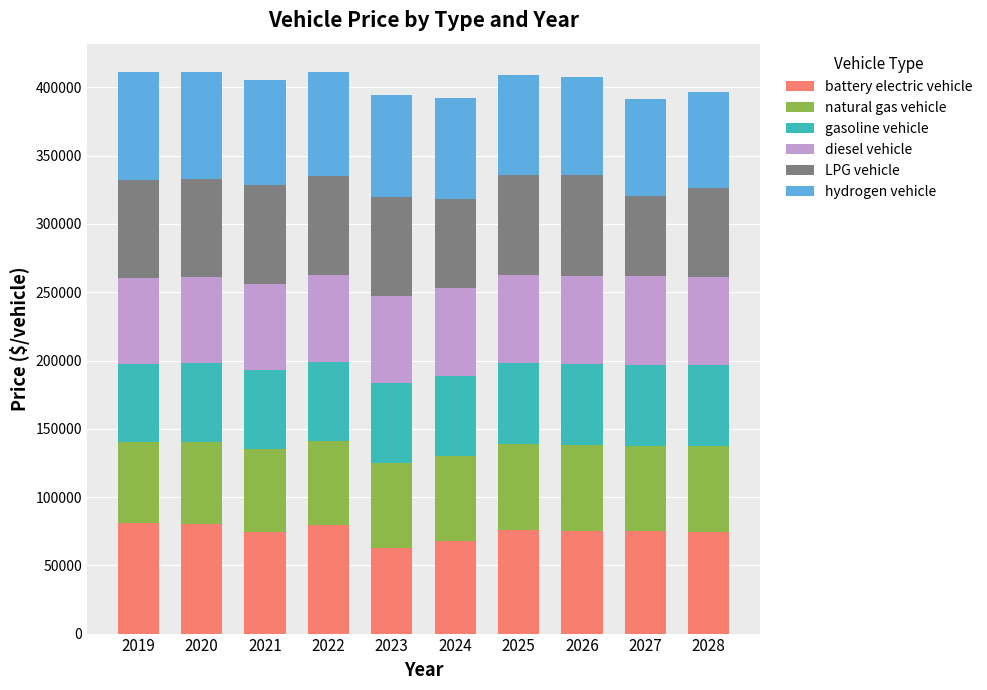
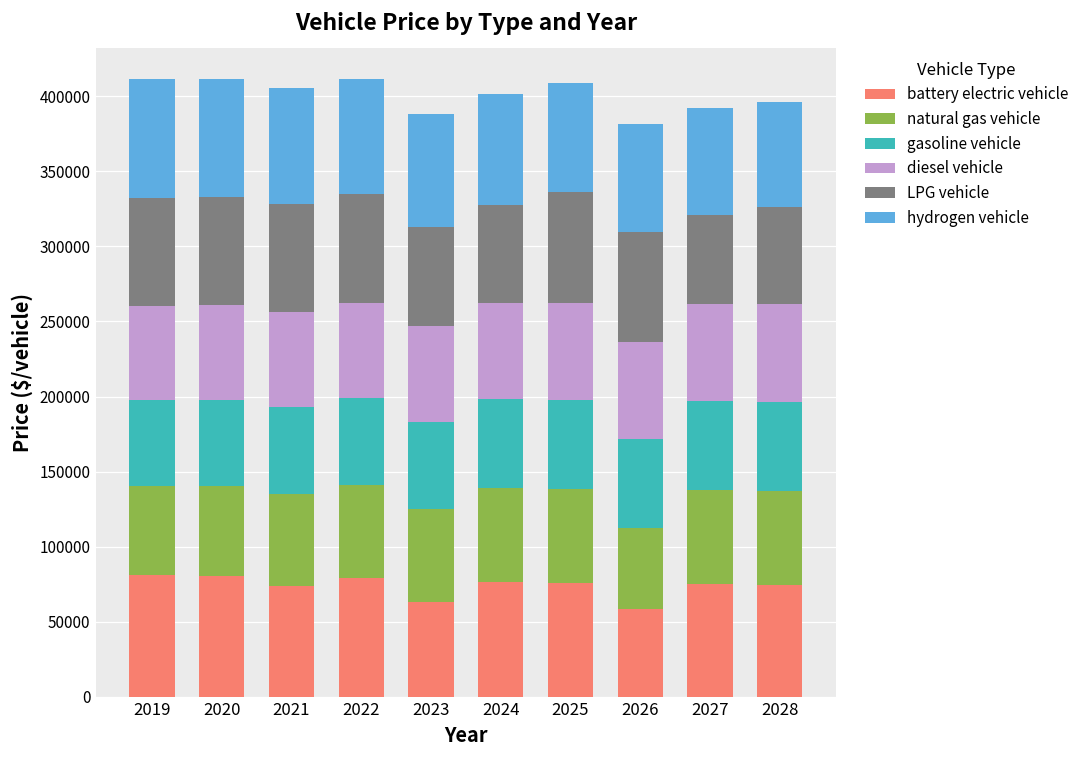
  {
    "battery electric vehicle": {
      "2019": 81000,
      "2020": 80000,
      "2021": 74000,
      "2022": 80000,
      "2023": 63000,
-     "2024": 68000,
+     "2024": 77000,
      "2025": 76000,
-     "2026": 75000,
+     "2026": 59000,
      "2027": 75000,
      "2028": 74000
    },
    "natural gas vehicle": {
      "2019": 60000,
      "2020": 60000,
      "2021": 61000,
      "2022": 61000,
      "2023": 62000,
      "2024": 62000,
      "2025": 63000,
-     "2026": 63000,
+     "2026": 54000,
      "2027": 63000,
      "2028": 63000
    },
    "diesel vehicle": {
      "2019": 63000,
      "2020": 63000,
      "2021": 63000,
      "2022": 64000,
      "2023": 64000,
      "2024": 64000,
      "2025": 64000,
      "2026": 65000,
      "2027": 65000,
      "2028": 65000
    },
    "LPG vehicle": {
      "2019": 72000,
      "2020": 72000,
      "2021": 72000,
      "2022": 72000,
-     "2023": 73000,
+     "2023": 66000,
      "2024": 65000,
      "2025": 73000,
      "2026": 73000,
      "2027": 59000,
      "2028": 65000
    }
  }
